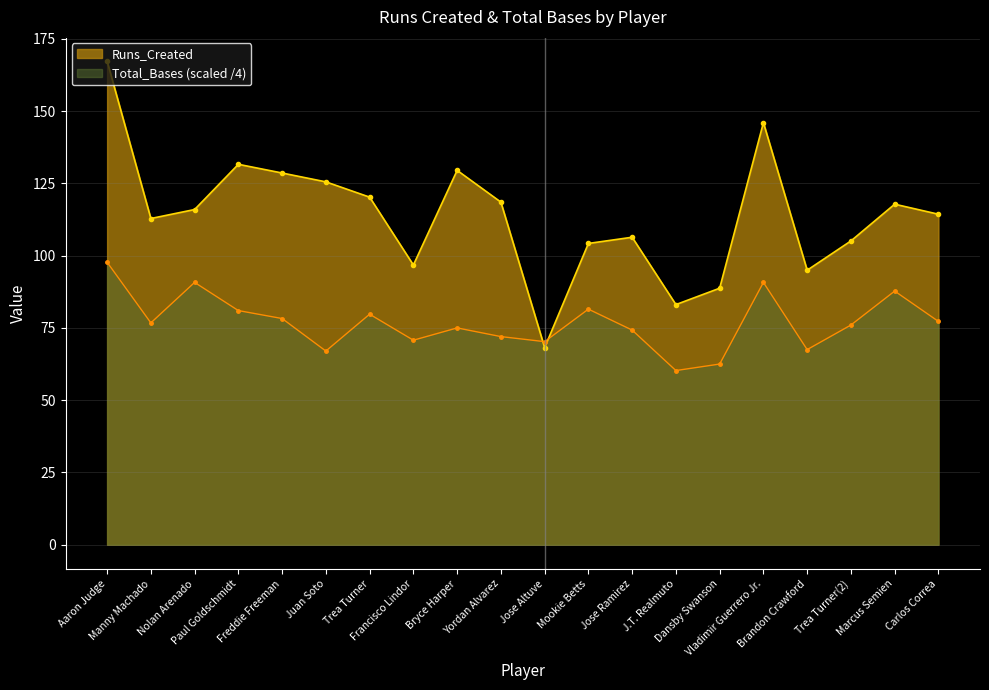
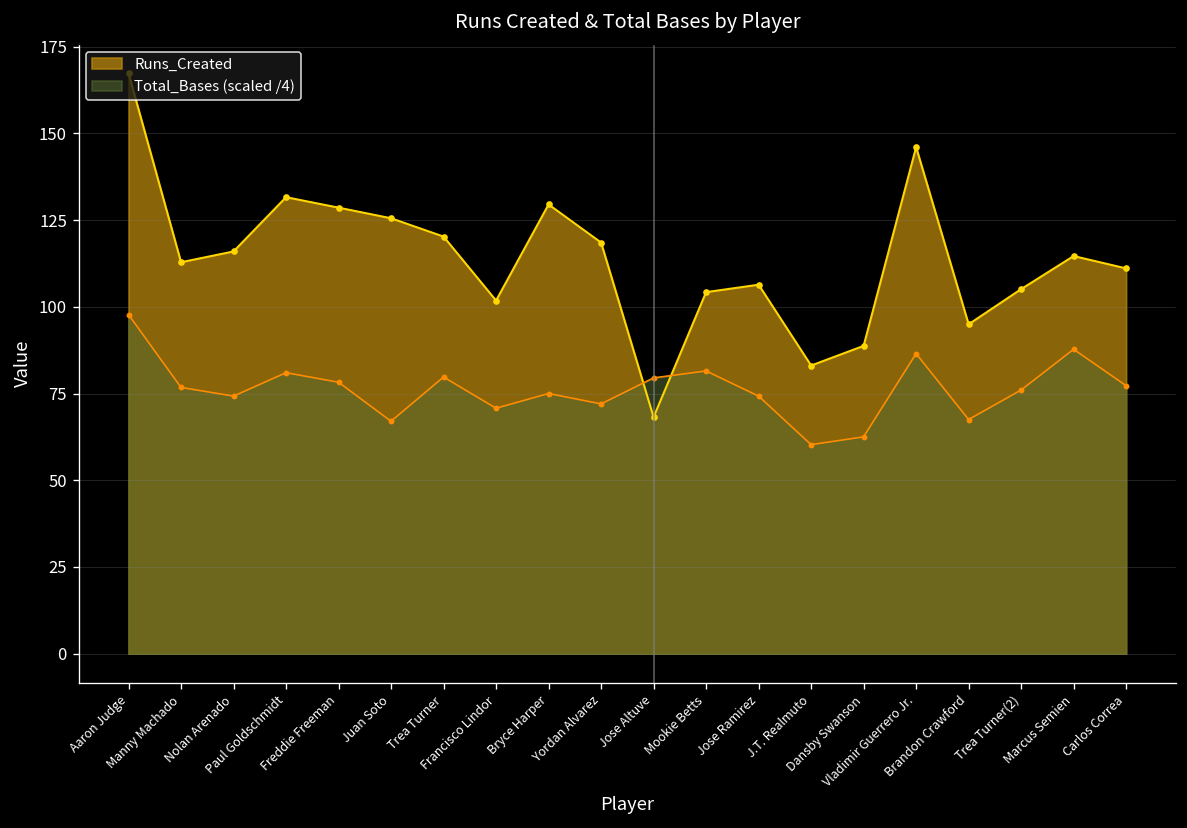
  {
    "Runs_Created": {
      "Manny Machado": 113,
      "Nolan Arenado": 116,
      "Paul Goldschmidt": 132,
      "Freddie Freeman": 129,
      "Juan Soto": 126,
      "Trea Turner": 120,
-     "Francisco Lindor": 97,
+     "Francisco Lindor": 102,
      "Bryce Harper": 130,
      "Yordan Alvarez": 119,
      "Jose Altuve": 68,
      "Mookie Betts": 104,
      "Jose Ramirez": 106,
      "J.T. Realmuto": 83,
      "Dansby Swanson": 89,
      "Vladimir Guerrero Jr.": 146,
      "Brandon Crawford": 95,
      "Trea Turner(2)": 105,
-     "Marcus Semien": 118,
-     "Carlos Correa": 114
+     "Marcus Semien": 115,
+     "Carlos Correa": 111
    },
    "Total_Bases (scaled /4)": {
      "Aaron Judge": 98,
      "Manny Machado": 77,
-     "Nolan Arenado": 91,
+     "Nolan Arenado": 74,
      "Paul Goldschmidt": 81,
      "Freddie Freeman": 78,
      "Juan Soto": 67,
      "Trea Turner": 80,
      "Francisco Lindor": 71,
      "Bryce Harper": 75,
      "Yordan Alvarez": 72,
-     "Jose Altuve": 70,
+     "Jose Altuve": 80,
      "Mookie Betts": 82,
      "Jose Ramirez": 74,
      "J.T. Realmuto": 60,
      "Dansby Swanson": 63,
-     "Vladimir Guerrero Jr.": 91,
+     "Vladimir Guerrero Jr.": 87,
      "Brandon Crawford": 68,
      "Trea Turner(2)": 76,
      "Marcus Semien": 88,
      "Carlos Correa": 77
    }
  }
